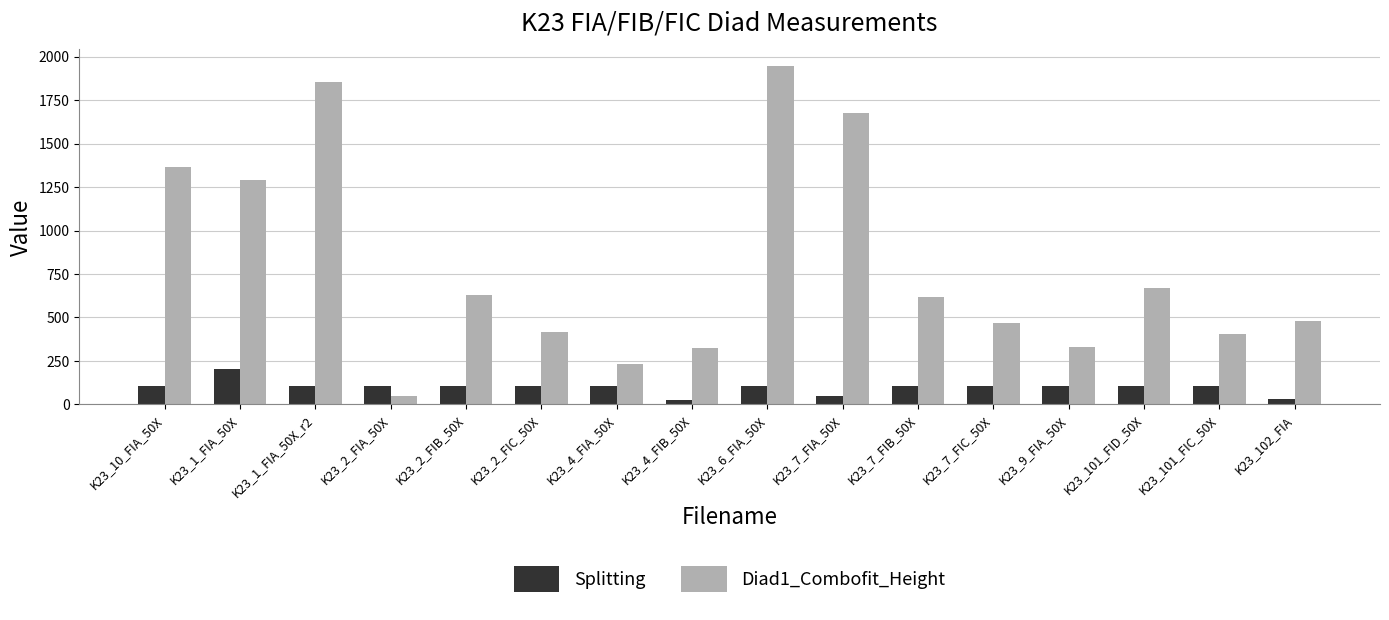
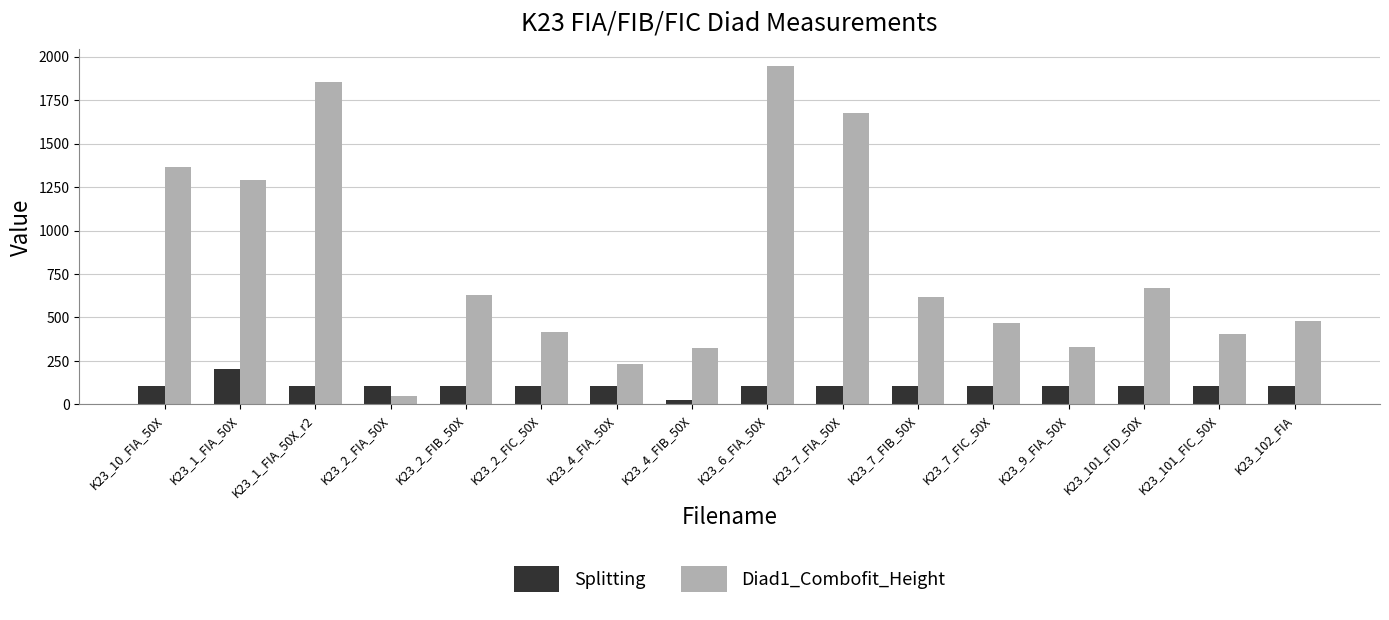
  {
    "Splitting": {
      "K23_10_FIA_50X": 100,
      "K23_1_FIA_50X": 200,
      "K23_1_FIA_50X_r2": 100,
      "K23_2_FIA_50X": 100,
      "K23_2_FIB_50X": 100,
      "K23_2_FIC_50X": 100,
      "K23_4_FIA_50X": 100,
      "K23_4_FIB_50X": 20,
      "K23_6_FIA_50X": 100,
-     "K23_7_FIA_50X": 50,
+     "K23_7_FIA_50X": 100,
      "K23_7_FIB_50X": 100,
      "K23_7_FIC_50X": 100,
      "K23_9_FIA_50X": 100,
      "K23_101_FID_50X": 100,
      "K23_101_FIC_50X": 100,
-     "K23_102_FIA": 30
+     "K23_102_FIA": 100
    },
    "Diad1_Combofit_Height": {
      "K23_10_FIA_50X": 1370,
      "K23_1_FIA_50X": 1290,
      "K23_1_FIA_50X_r2": 1860,
      "K23_2_FIA_50X": 50,
      "K23_2_FIB_50X": 630,
      "K23_2_FIC_50X": 420,
      "K23_4_FIA_50X": 240,
      "K23_4_FIB_50X": 320,
      "K23_6_FIA_50X": 1950,
      "K23_7_FIA_50X": 1680,
      "K23_7_FIB_50X": 620,
      "K23_7_FIC_50X": 470,
      "K23_9_FIA_50X": 330,
      "K23_101_FID_50X": 670,
      "K23_101_FIC_50X": 410,
      "K23_102_FIA": 480
    }
  }
